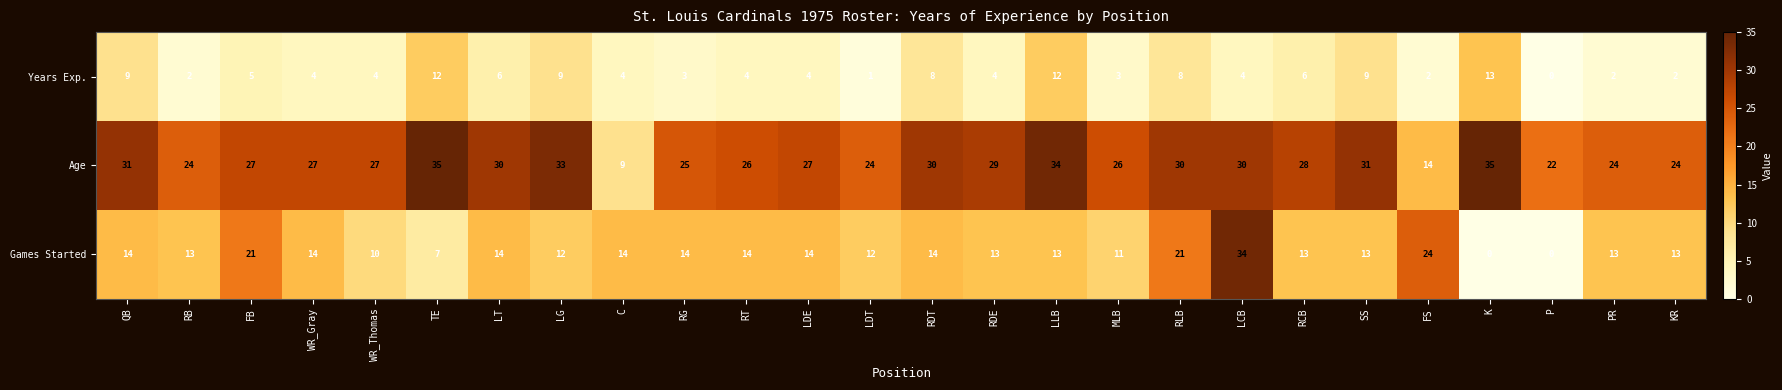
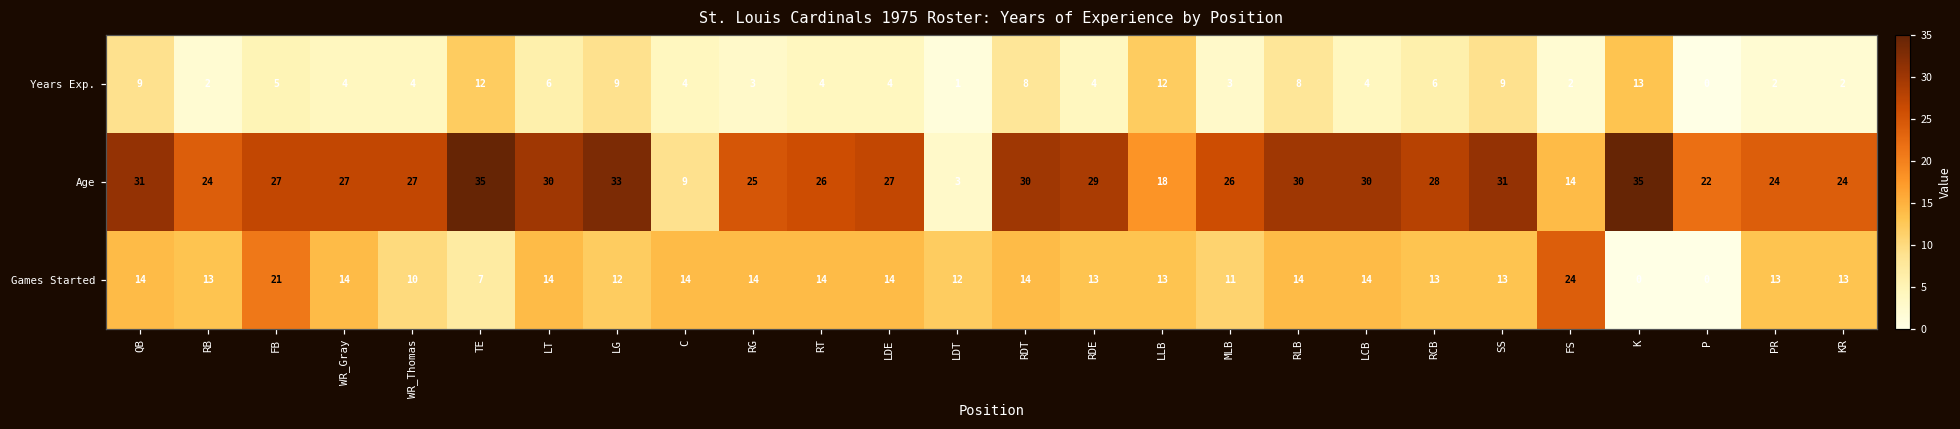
  {
    "Years Exp.": {
      "QB": 9,
      "FB": 5,
      "WR_Gray": 4,
      "WR_Thomas": 4,
      "TE": 12,
      "LT": 6,
      "LG": 9,
      "C": 4,
      "RG": 3,
      "RT": 4,
      "LDE": 4,
      "RDT": 8,
      "RDE": 4,
      "LLB": 12,
      "MLB": 3,
      "RLB": 8,
      "LCB": 4,
      "RCB": 6,
      "SS": 9,
      "K": 13
    },
    "Age": {
      "QB": 31,
      "RB": 24,
      "FB": 27,
      "WR_Gray": 27,
      "WR_Thomas": 27,
      "TE": 35,
      "LT": 30,
      "LG": 33,
      "C": 9,
      "RG": 25,
      "RT": 26,
      "LDE": 27,
-     "LDT": 24,
+     "LDT": 3,
      "RDT": 30,
      "RDE": 29,
-     "LLB": 34,
+     "LLB": 18,
      "MLB": 26,
      "RLB": 30,
      "LCB": 30,
      "RCB": 28,
      "SS": 31,
      "FS": 14,
      "K": 35,
      "P": 22,
      "PR": 24,
      "KR": 24
    },
    "Games Started": {
      "QB": 14,
      "RB": 13,
      "FB": 21,
      "WR_Gray": 14,
      "WR_Thomas": 10,
      "TE": 7,
      "LT": 14,
      "LG": 12,
      "C": 14,
      "RG": 14,
      "RT": 14,
      "LDE": 14,
      "LDT": 12,
      "RDT": 14,
      "RDE": 13,
      "LLB": 13,
      "MLB": 11,
-     "RLB": 21,
-     "LCB": 34,
+     "RLB": 14,
+     "LCB": 14,
      "RCB": 13,
      "SS": 13,
      "FS": 24,
      "PR": 13,
      "KR": 13
    }
  }
